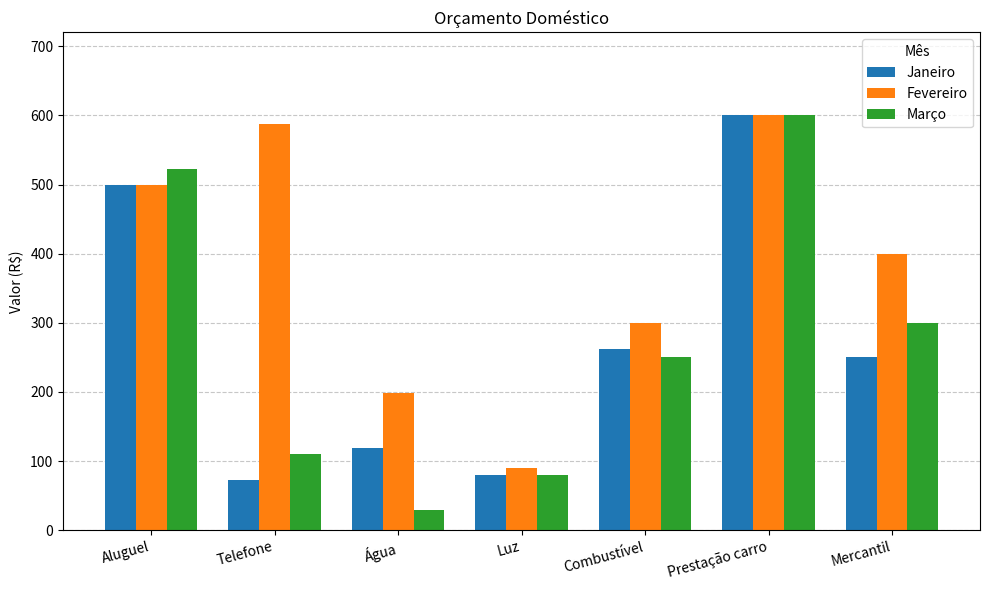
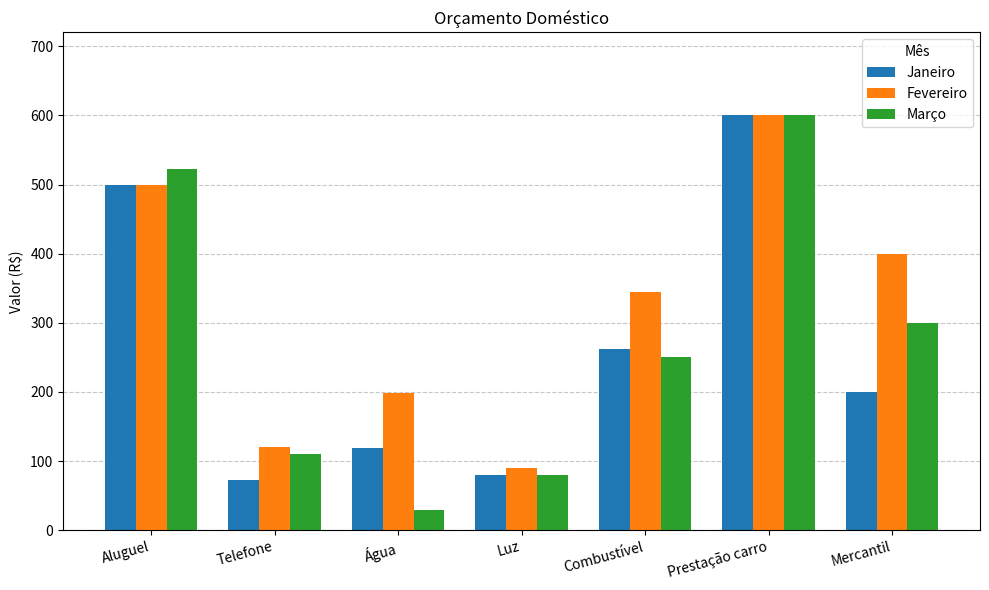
  {
    "Janeiro": {
      "Aluguel": 500,
      "Telefone": 70,
      "Água": 120,
      "Luz": 80,
      "Combustível": 260,
      "Prestação carro": 600,
-     "Mercantil": 250
+     "Mercantil": 200
    },
    "Fevereiro": {
      "Aluguel": 500,
-     "Telefone": 590,
+     "Telefone": 120,
      "Água": 200,
      "Luz": 90,
-     "Combustível": 300,
+     "Combustível": 340,
      "Prestação carro": 600,
      "Mercantil": 400
    },
    "Março": {
      "Aluguel": 520,
      "Telefone": 110,
      "Água": 30,
      "Luz": 80,
      "Combustível": 250,
      "Prestação carro": 600,
      "Mercantil": 300
    }
  }
